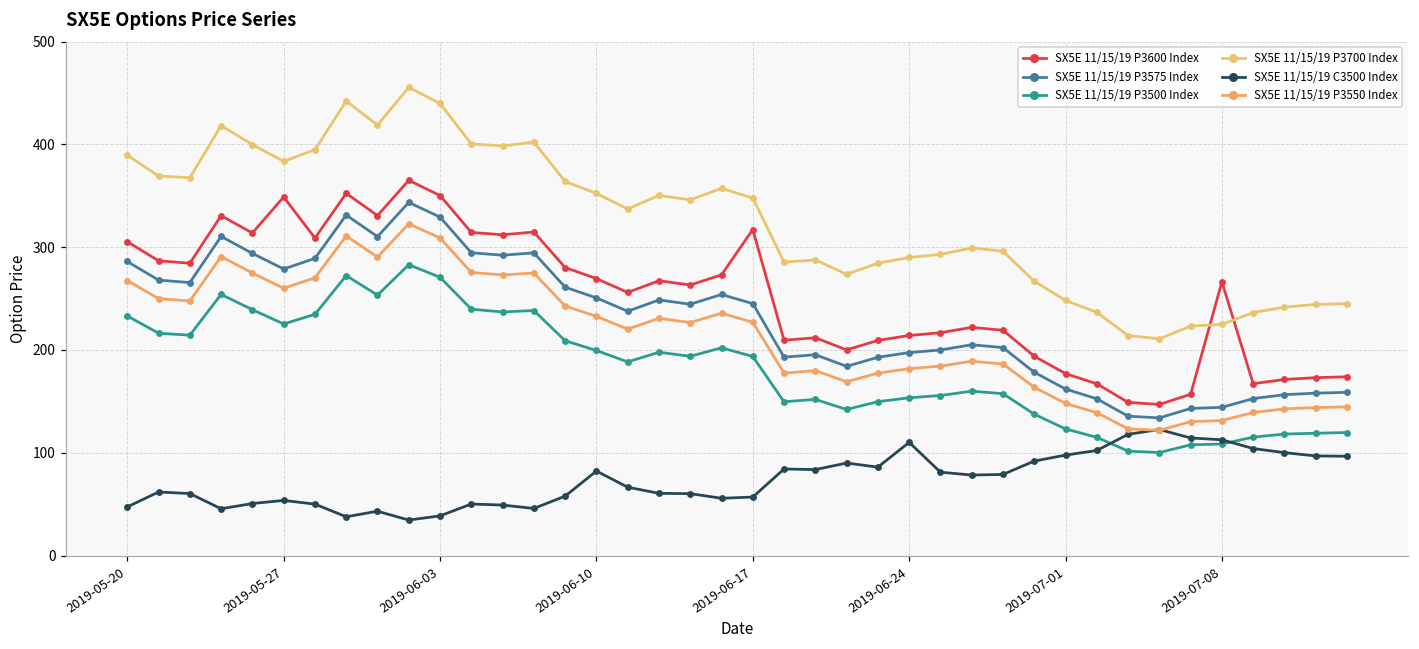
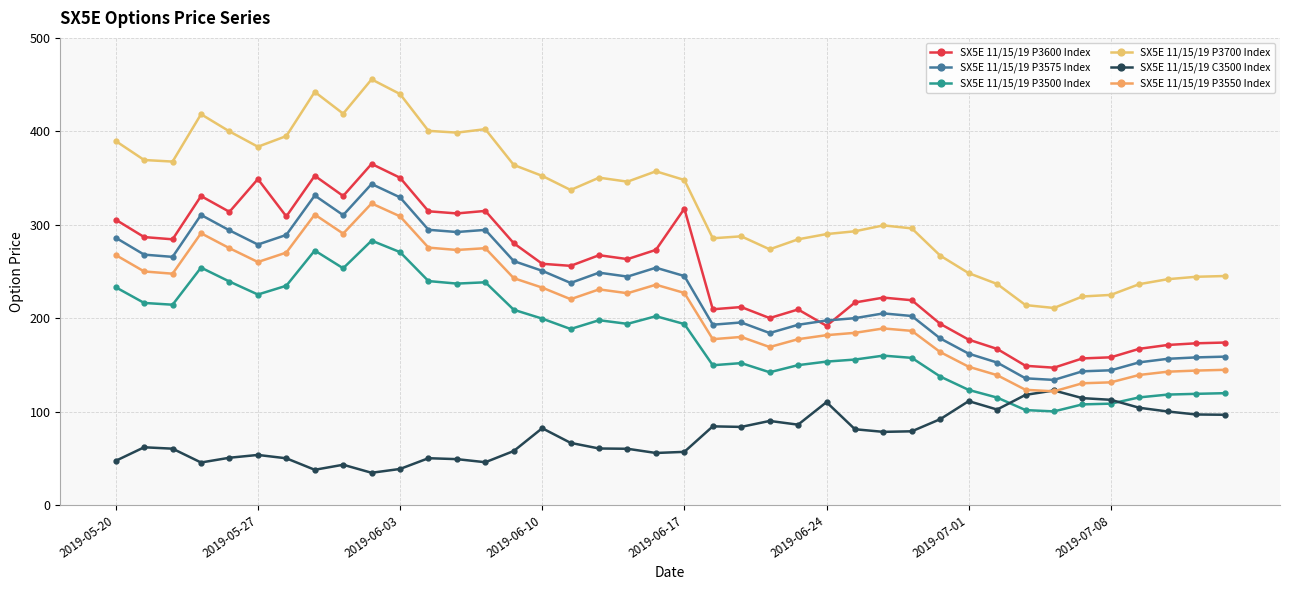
  {
    "SX5E 11/15/19 P3600 Index": {
      "2019-05-20": 310,
      "2019-05-27": 350,
      "2019-06-03": 350,
-     "2019-06-10": 270,
+     "2019-06-10": 260,
      "2019-06-17": 320,
-     "2019-06-24": 210,
+     "2019-06-24": 190,
      "2019-07-01": 180,
-     "2019-07-08": 270
+     "2019-07-08": 160
    },
    "SX5E 11/15/19 C3500 Index": {
      "2019-05-20": 50,
      "2019-05-27": 50,
      "2019-06-03": 40,
      "2019-06-10": 80,
      "2019-06-17": 60,
      "2019-06-24": 110,
-     "2019-07-01": 100,
+     "2019-07-01": 110,
      "2019-07-08": 110
    }
  }
